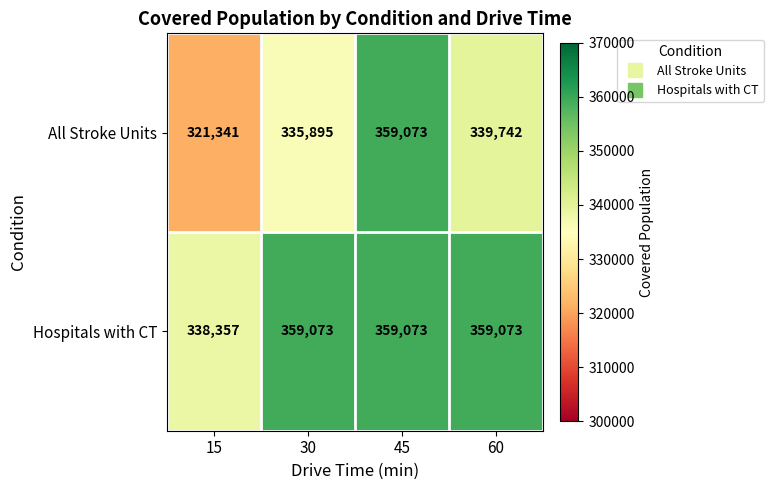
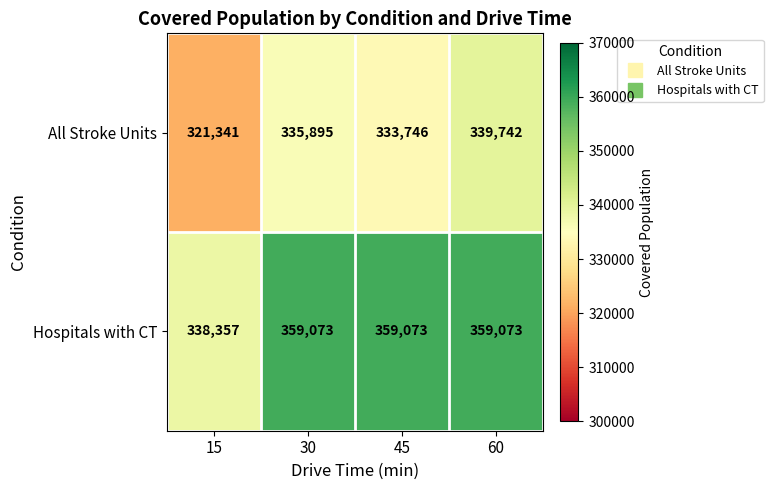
  {
    "All Stroke Units": {
      "15": "321,341",
      "30": "335,895",
-     "45": "359,073",
+     "45": "333,746",
      "60": "339,742"
    },
    "Hospitals with CT": {
      "15": "338,357",
      "30": "359,073",
      "45": "359,073",
      "60": "359,073"
    }
  }
